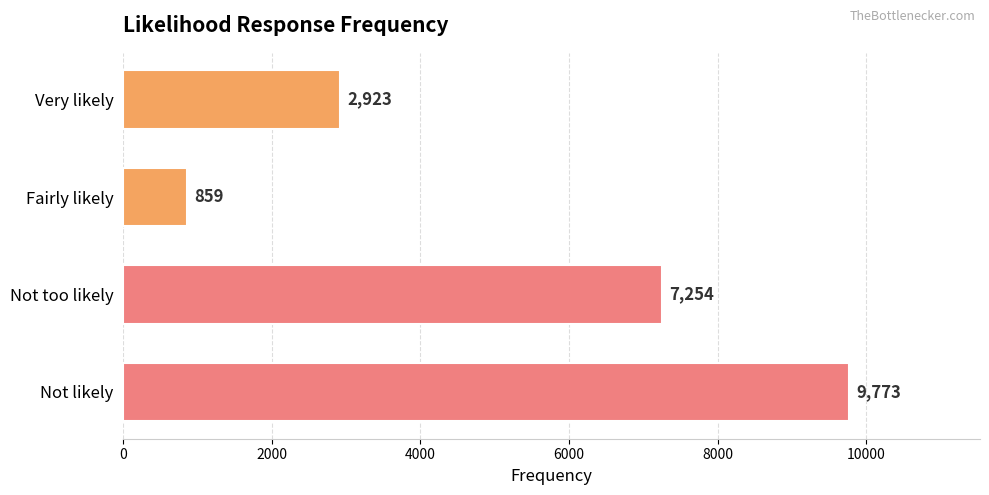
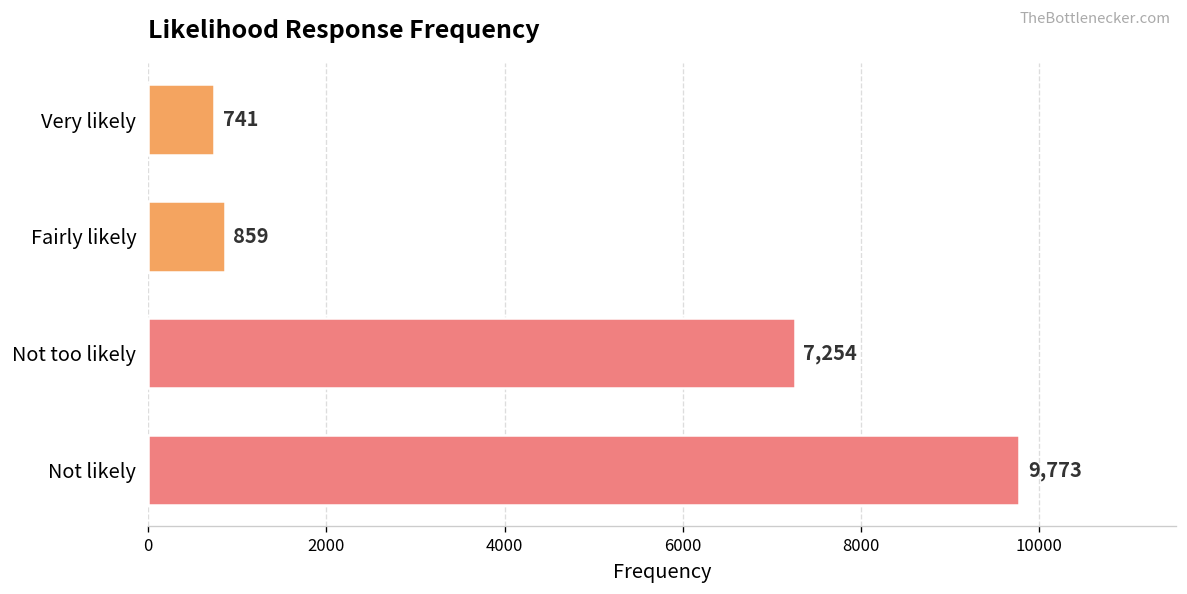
  {
-   "Very likely": "2,923",
+   "Very likely": "741",
    "Fairly likely": "859",
    "Not too likely": "7,254",
    "Not likely": "9,773"
  }
